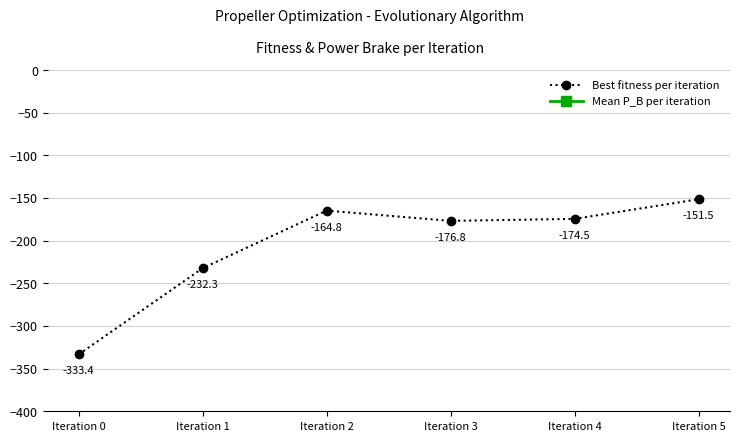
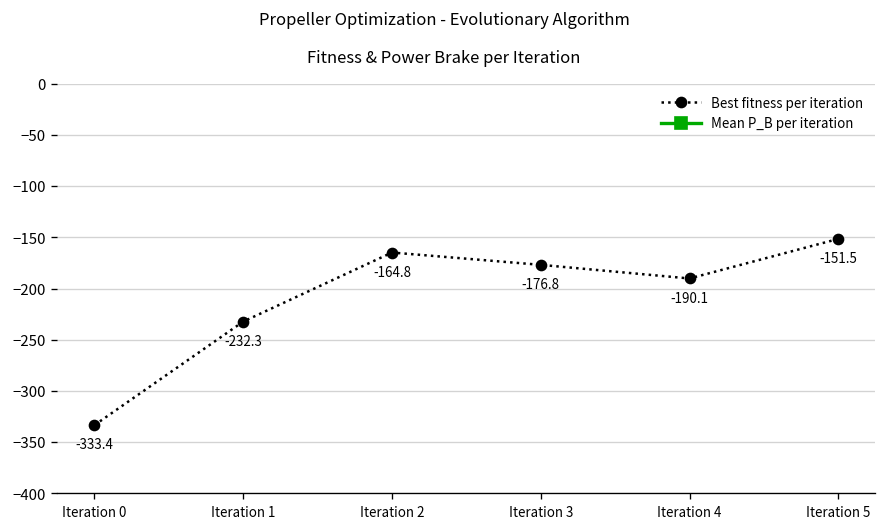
  {
    "Best fitness per iteration": {
      "Iteration 0": -333.4,
      "Iteration 1": -232.3,
      "Iteration 2": -164.8,
      "Iteration 3": -176.8,
-     "Iteration 4": -174.5,
+     "Iteration 4": -190.1,
      "Iteration 5": -151.5
    }
  }
